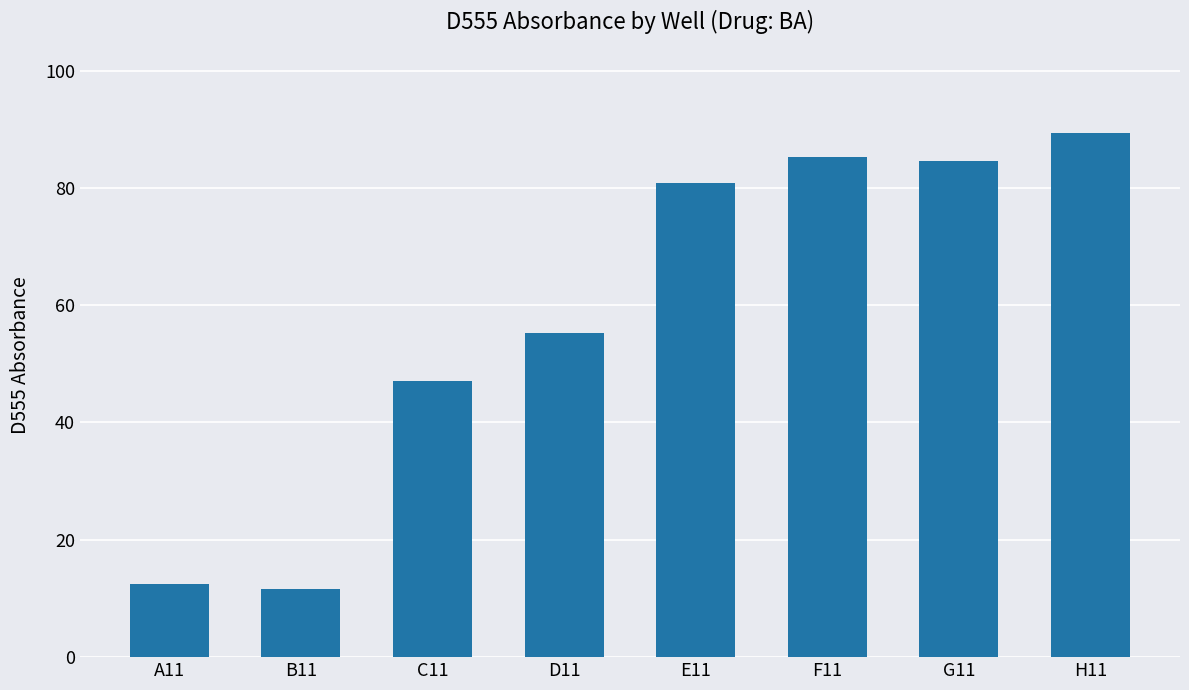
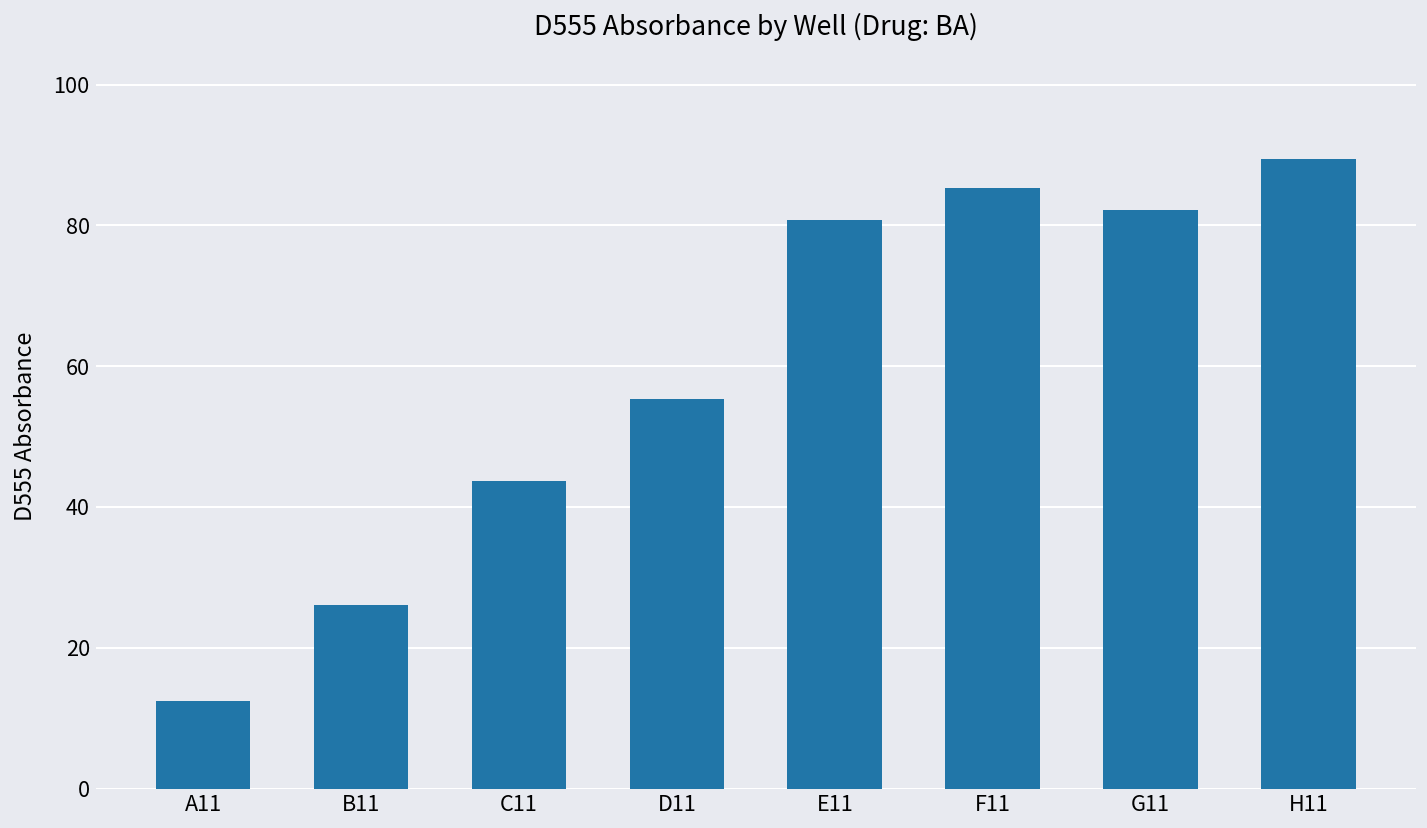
  {
    "A11": 12,
-   "B11": 12,
-   "C11": 47,
+   "B11": 26,
+   "C11": 44,
    "D11": 55,
    "E11": 81,
    "F11": 85,
-   "G11": 85,
+   "G11": 82,
    "H11": 89
  }
